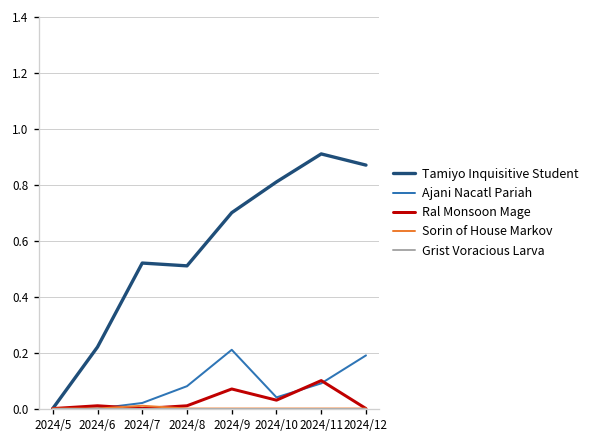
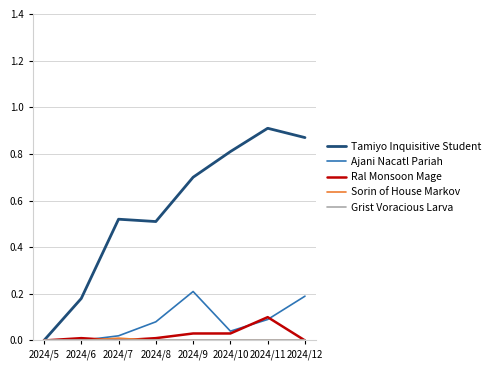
  {
    "Tamiyo Inquisitive Student": {
-     "2024/6": 0.22,
+     "2024/6": 0.18,
      "2024/7": 0.52,
      "2024/8": 0.51,
      "2024/9": 0.70,
      "2024/10": 0.81,
      "2024/11": 0.91,
      "2024/12": 0.87
    },
    "Ajani Nacatl Pariah": {
      "2024/8": 0.08,
      "2024/9": 0.21,
      "2024/12": 0.19
    },
    "Ral Monsoon Mage": {
-     "2024/9": 0.07
+     "2024/9": 0.03
    }
  }
